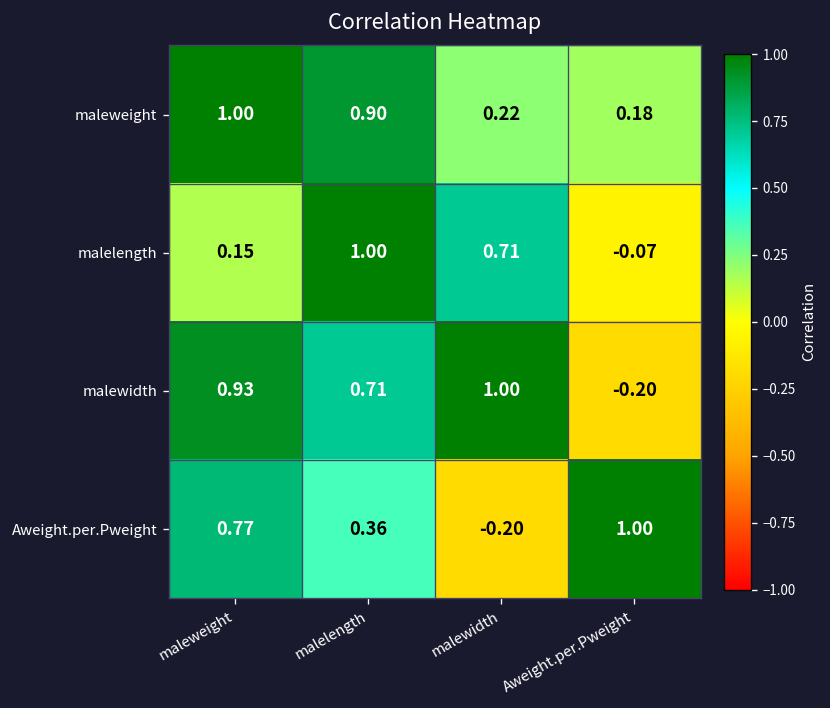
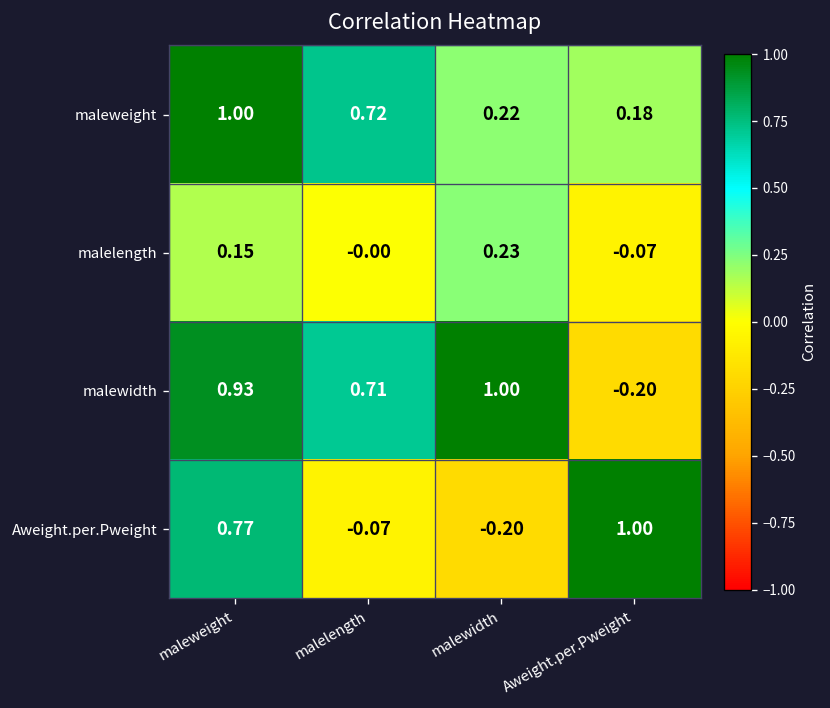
  {
    "maleweight": {
      "maleweight": 1.00,
-     "malelength": 0.90,
+     "malelength": 0.72,
      "malewidth": 0.22,
      "Aweight.per.Pweight": 0.18
    },
    "malelength": {
      "maleweight": 0.15,
-     "malelength": 1.00,
-     "malewidth": 0.71,
+     "malelength": -0.00,
+     "malewidth": 0.23,
      "Aweight.per.Pweight": -0.07
    },
    "malewidth": {
      "maleweight": 0.93,
      "malelength": 0.71,
      "malewidth": 1.00,
      "Aweight.per.Pweight": -0.20
    },
    "Aweight.per.Pweight": {
      "maleweight": 0.77,
-     "malelength": 0.36,
+     "malelength": -0.07,
      "malewidth": -0.20,
      "Aweight.per.Pweight": 1.00
    }
  }
